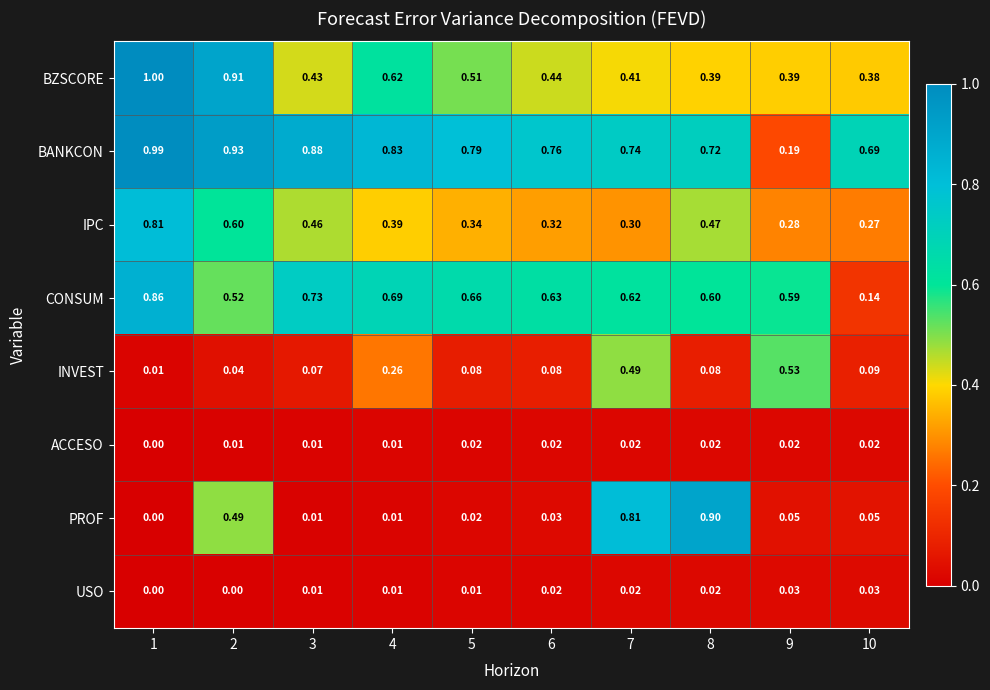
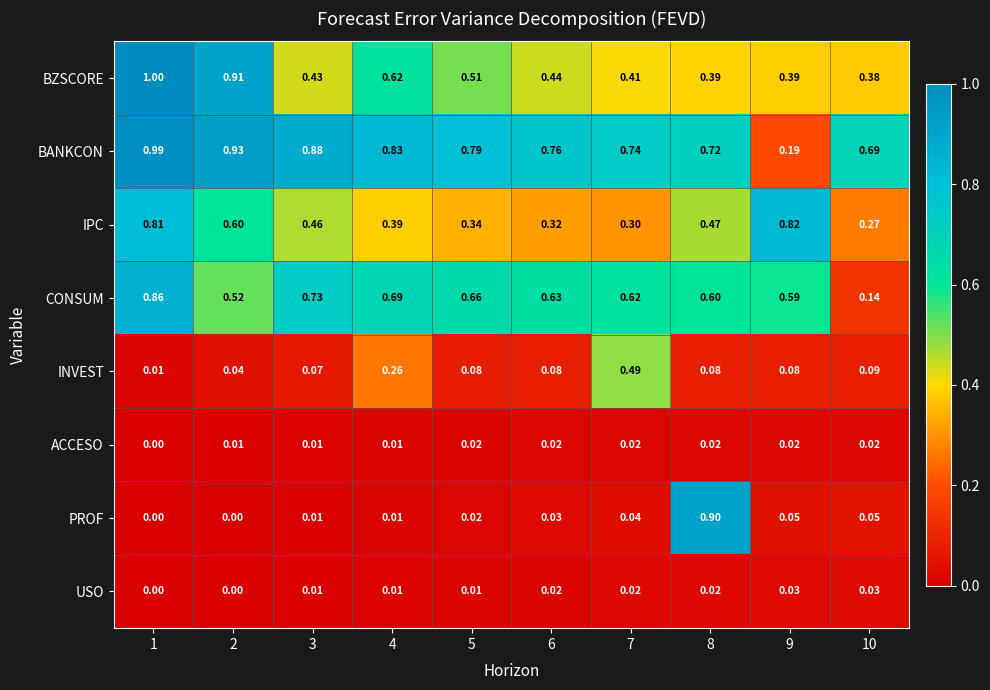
  {
    "BZSCORE": {
      "1": 1.00,
      "2": 0.91,
      "3": 0.43,
      "4": 0.62,
      "5": 0.51,
      "6": 0.44,
      "7": 0.41,
      "8": 0.39,
      "9": 0.39,
      "10": 0.38
    },
    "BANKCON": {
      "1": 0.99,
      "2": 0.93,
      "3": 0.88,
      "4": 0.83,
      "5": 0.79,
      "6": 0.76,
      "7": 0.74,
      "8": 0.72,
      "9": 0.19,
      "10": 0.69
    },
    "IPC": {
      "1": 0.81,
      "2": 0.60,
      "3": 0.46,
      "4": 0.39,
      "5": 0.34,
      "6": 0.32,
      "7": 0.30,
      "8": 0.47,
-     "9": 0.28,
+     "9": 0.82,
      "10": 0.27
    },
    "CONSUM": {
      "1": 0.86,
      "2": 0.52,
      "3": 0.73,
      "4": 0.69,
      "5": 0.66,
      "6": 0.63,
      "7": 0.62,
      "8": 0.60,
      "9": 0.59,
      "10": 0.14
    },
    "INVEST": {
      "1": 0.01,
      "2": 0.04,
      "3": 0.07,
      "4": 0.26,
      "5": 0.08,
      "6": 0.08,
      "7": 0.49,
      "8": 0.08,
-     "9": 0.53,
+     "9": 0.08,
      "10": 0.09
    },
    "ACCESO": {
      "1": 0.00,
      "2": 0.01,
      "3": 0.01,
      "4": 0.01,
      "5": 0.02,
      "6": 0.02,
      "7": 0.02,
      "8": 0.02,
      "9": 0.02,
      "10": 0.02
    },
    "PROF": {
      "1": 0.00,
-     "2": 0.49,
+     "2": 0.00,
      "3": 0.01,
      "4": 0.01,
      "5": 0.02,
      "6": 0.03,
-     "7": 0.81,
+     "7": 0.04,
      "8": 0.90,
      "9": 0.05,
      "10": 0.05
    },
    "USO": {
      "1": 0.00,
      "2": 0.00,
      "3": 0.01,
      "4": 0.01,
      "5": 0.01,
      "6": 0.02,
      "7": 0.02,
      "8": 0.02,
      "9": 0.03,
      "10": 0.03
    }
  }
